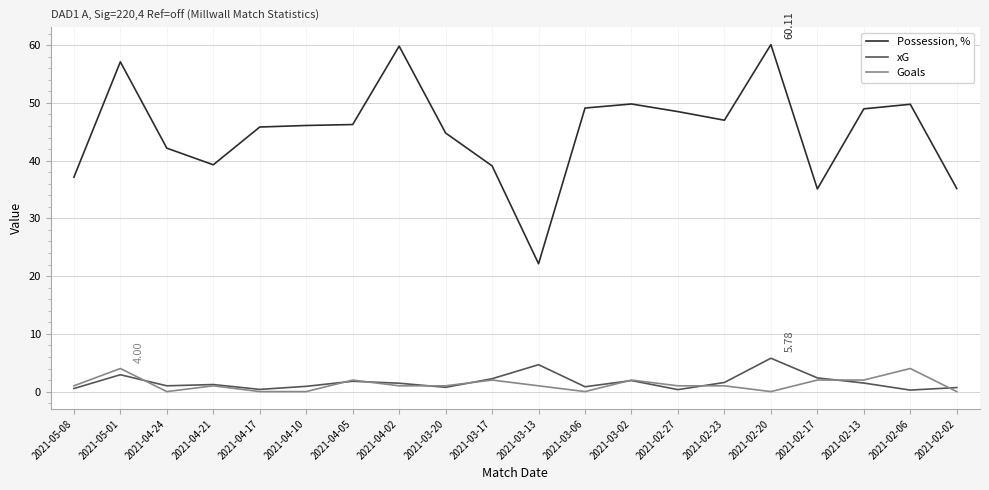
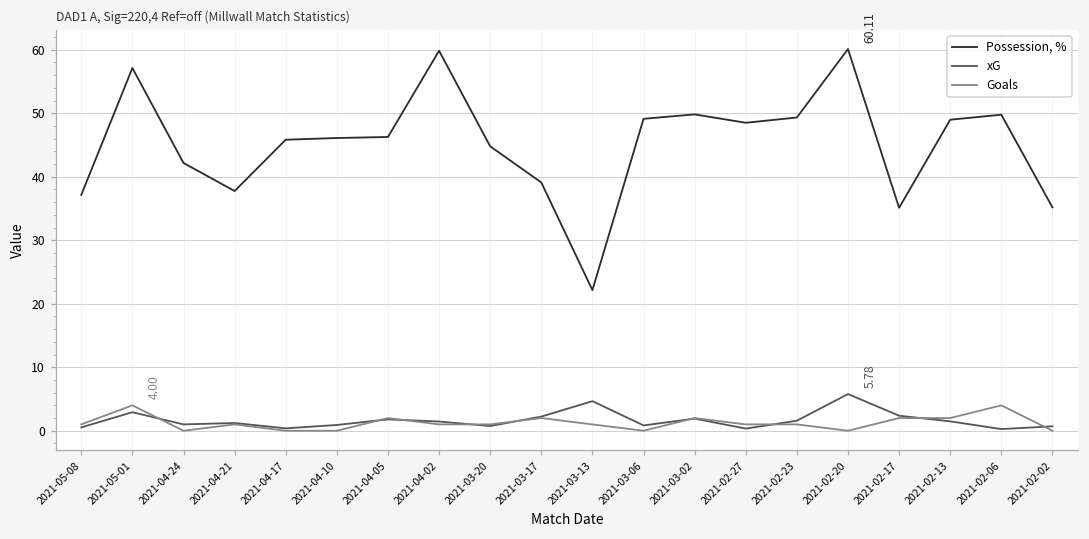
  {
    "Possession, %": {
      "2021-05-08": 37,
      "2021-05-01": 57,
      "2021-04-24": 42,
-     "2021-04-21": 39,
+     "2021-04-21": 38,
      "2021-04-17": 46,
      "2021-04-10": 46,
      "2021-04-05": 46,
      "2021-04-02": 60,
      "2021-03-20": 45,
      "2021-03-17": 39,
      "2021-03-13": 22,
      "2021-03-06": 49,
      "2021-03-02": 50,
      "2021-02-27": 49,
-     "2021-02-23": 47,
+     "2021-02-23": 49,
      "2021-02-17": 35,
      "2021-02-13": 49,
      "2021-02-06": 50,
      "2021-02-02": 35
    },
    "xG": {
      "2021-02-20": 5.78
    },
    "Goals": {
      "2021-05-01": 4.00
    }
  }
